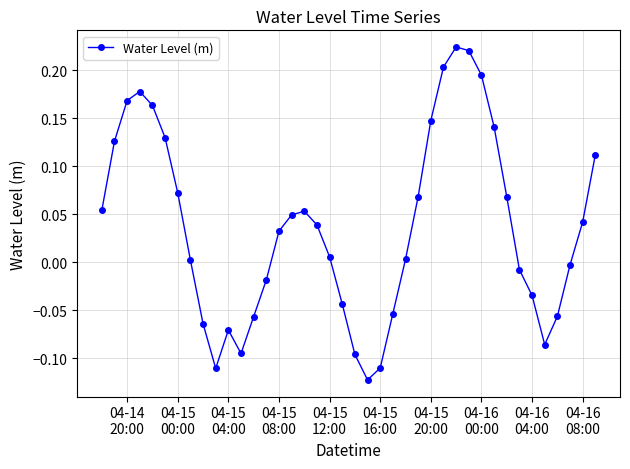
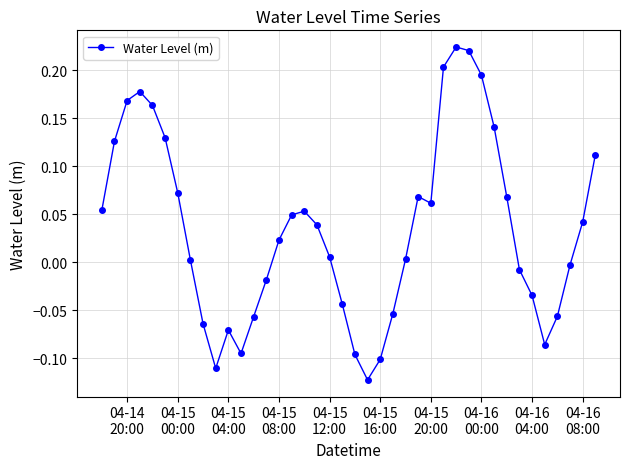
  {
    "04-14 20:00": 0.17,
    "04-15 00:00": 0.07,
    "04-15 04:00": -0.07,
-   "04-15 08:00": 0.03,
+   "04-15 08:00": 0.02,
    "04-15 12:00": 0.01,
-   "04-15 16:00": -0.11,
-   "04-15 20:00": 0.15,
+   "04-15 16:00": -0.10,
+   "04-15 20:00": 0.06,
    "04-16 00:00": 0.19,
    "04-16 04:00": -0.03,
    "04-16 08:00": 0.04
  }
